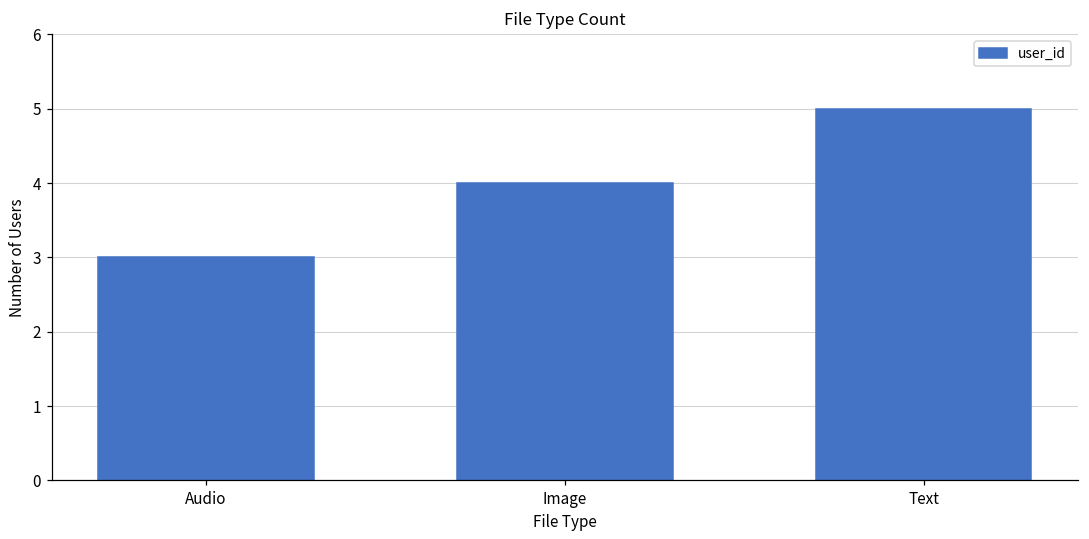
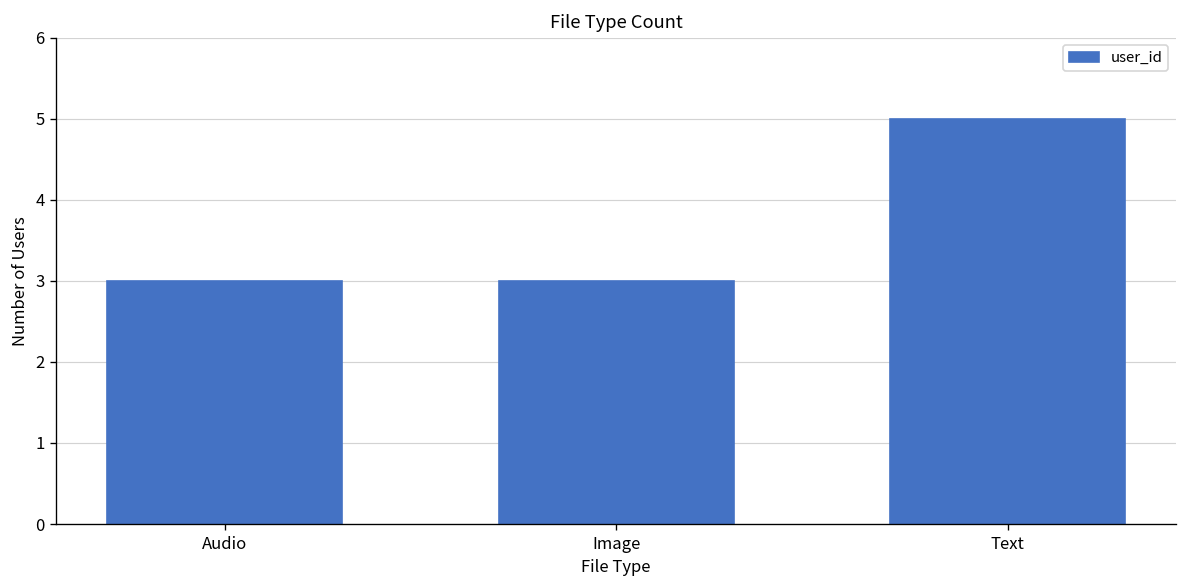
  {
    "Audio": 3,
-   "Image": 4,
+   "Image": 3,
    "Text": 5
  }
